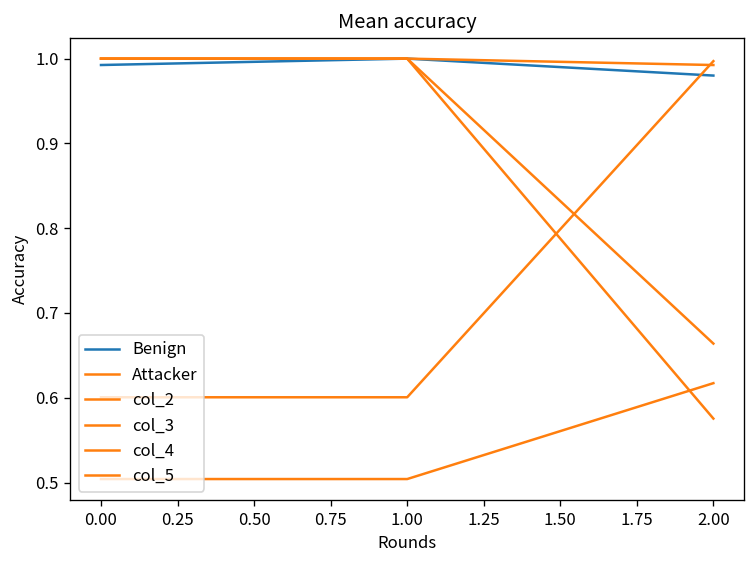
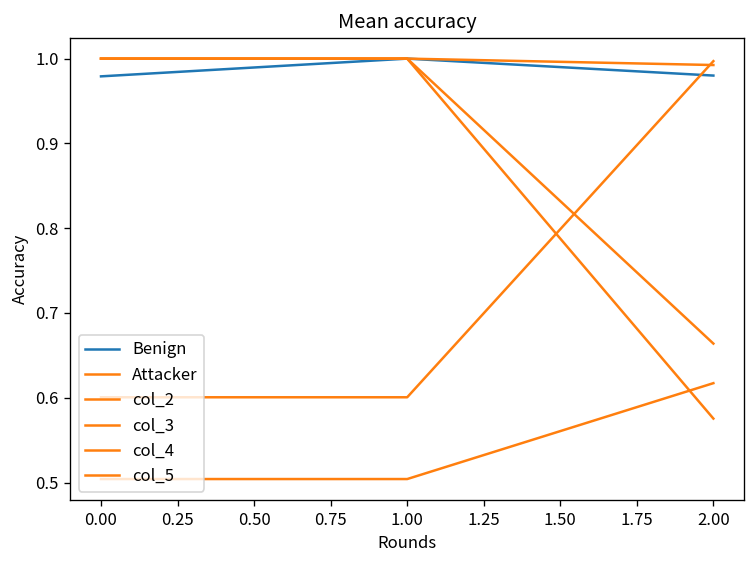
  {
    "Benign": {
-     "0.00": 0.99,
+     "0.00": 0.98,
      "2.00": 0.98
    }
  }
